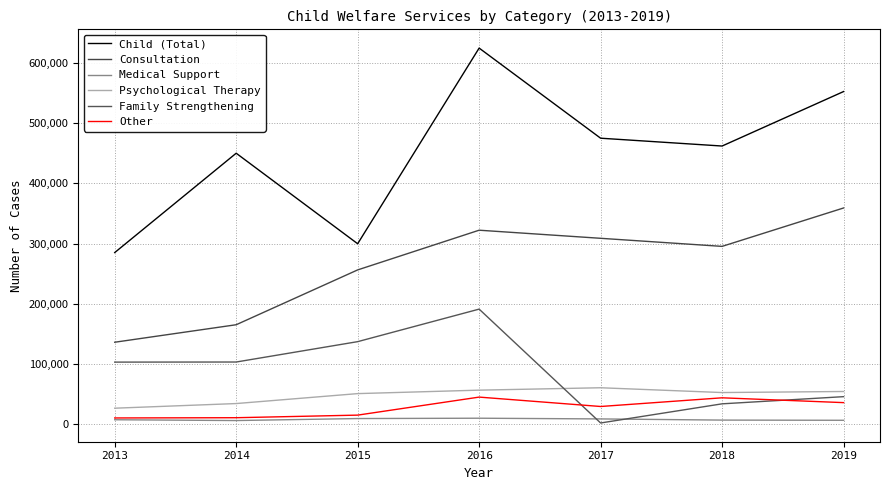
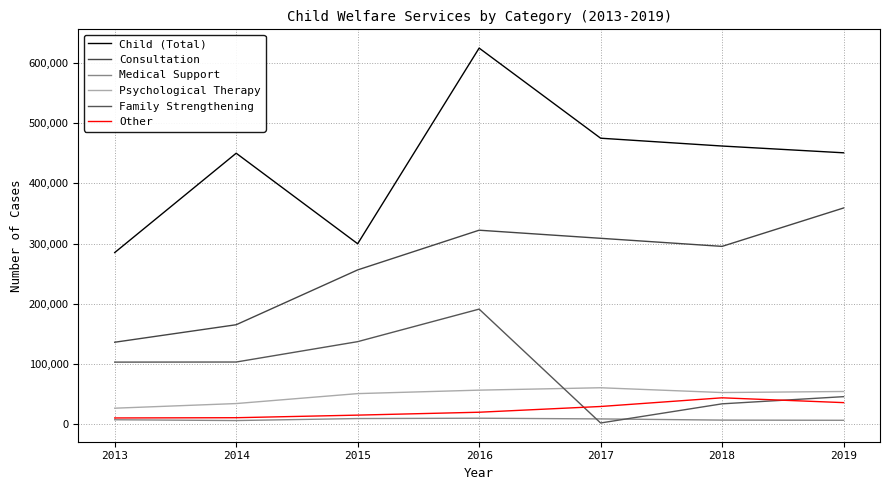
  {
    "Child (Total)": {
      "2013": "290,000",
      "2014": "450,000",
      "2015": "300,000",
      "2016": "620,000",
      "2017": "470,000",
      "2018": "460,000",
-     "2019": "550,000"
+     "2019": "450,000"
    },
    "Other": {
      "2014": "10,000",
      "2015": "20,000",
-     "2016": "50,000",
+     "2016": "20,000",
      "2017": "30,000",
      "2018": "40,000",
      "2019": "40,000"
    }
  }
